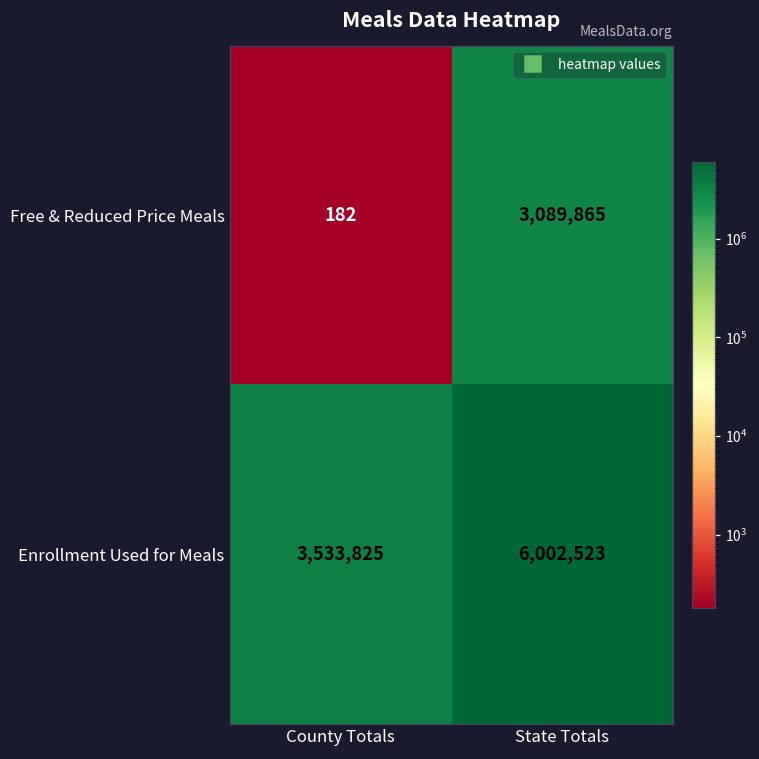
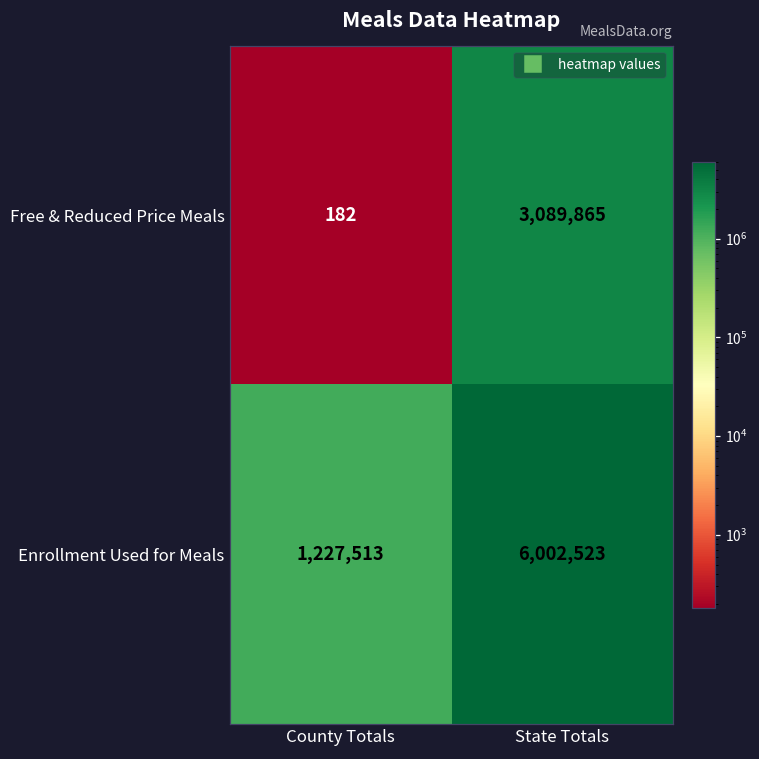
  {
    "Free & Reduced Price Meals": {
      "County Totals": "182",
      "State Totals": "3,089,865"
    },
    "Enrollment Used for Meals": {
-     "County Totals": "3,533,825",
+     "County Totals": "1,227,513",
      "State Totals": "6,002,523"
    }
  }
